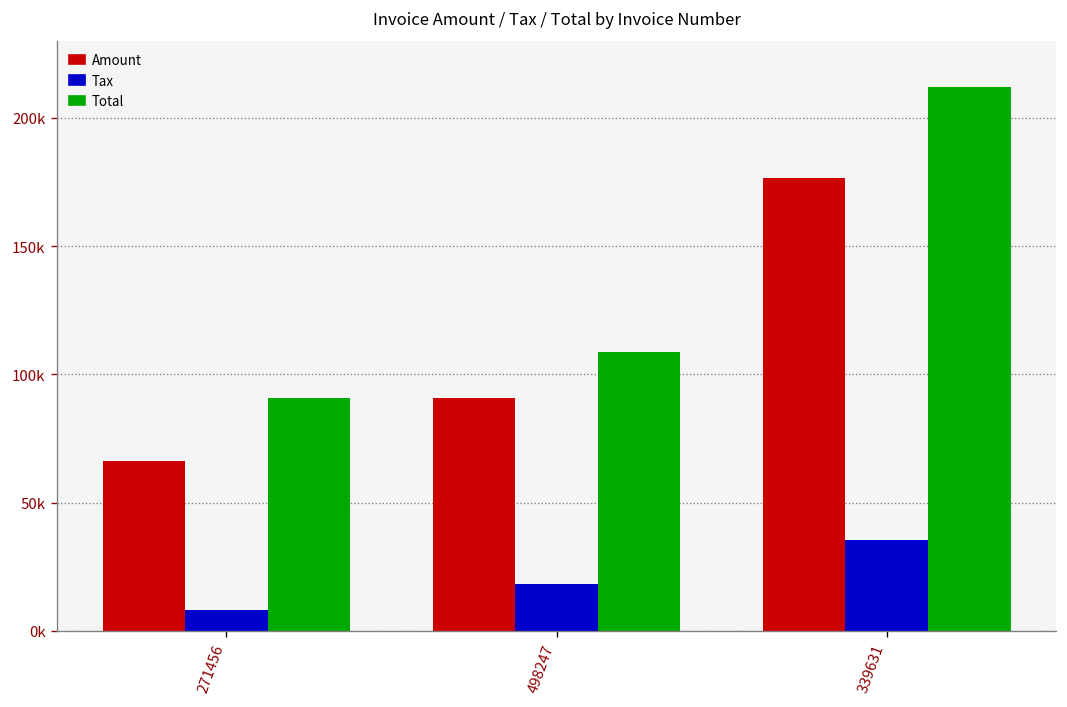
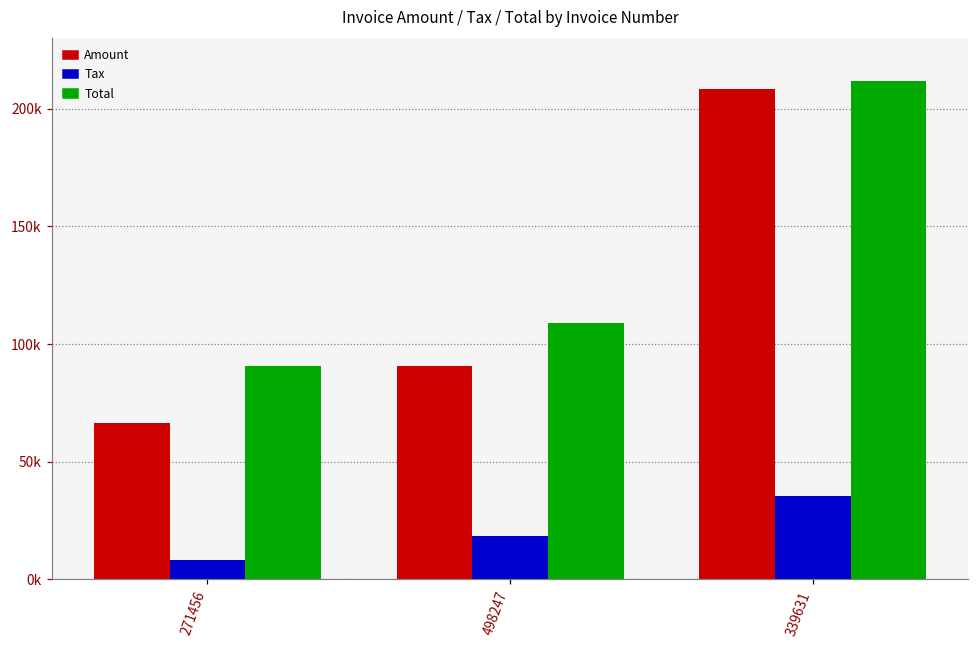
  {
    "Amount": {
      "271456": 66000,
      "498247": 91000,
-     "339631": 177000
+     "339631": 208000
    },
    "Tax": {
      "271456": 8000,
      "498247": 18000,
      "339631": 35000
    },
    "Total": {
      "271456": 91000,
      "498247": 109000,
      "339631": 212000
    }
  }
